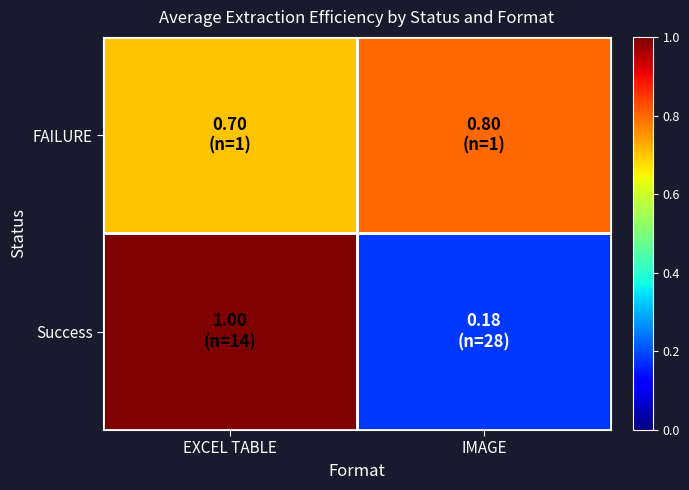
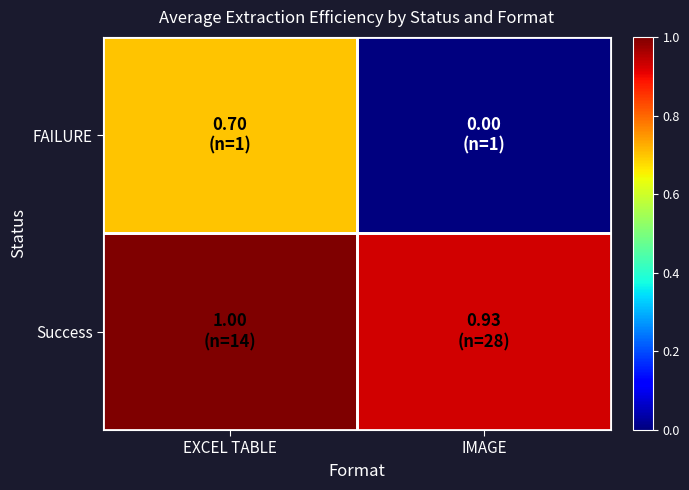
  {
    "FAILURE": {
-     "IMAGE": 0.80
+     "IMAGE": 0.00
    },
    "Success": {
-     "IMAGE": 0.18
+     "IMAGE": 0.93
    }
  }
